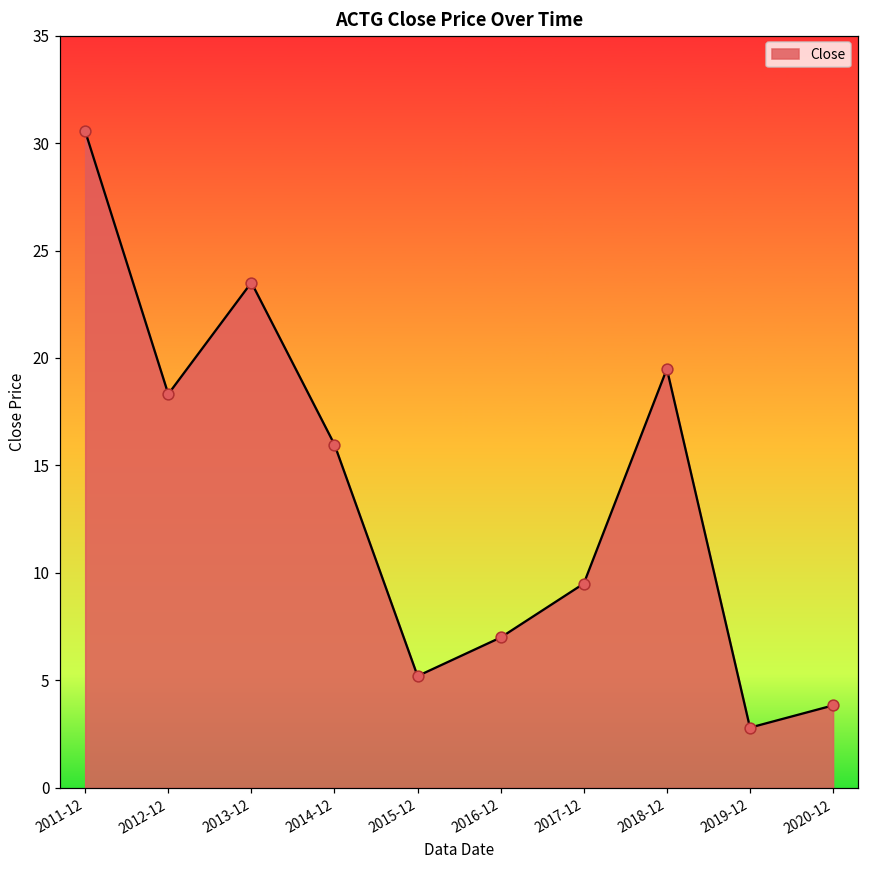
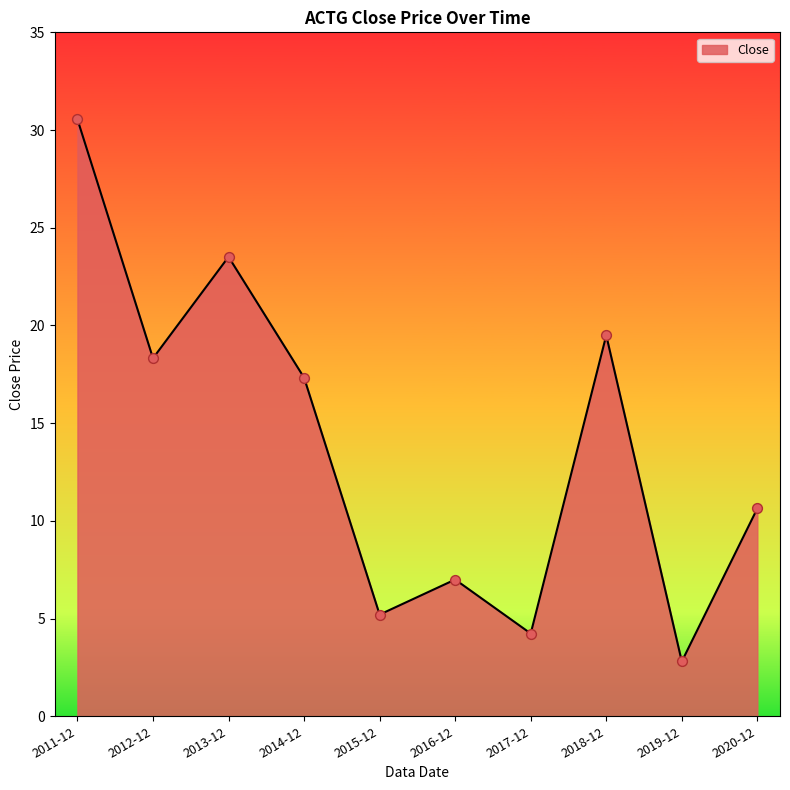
  {
    "2011-12": 30.5,
    "2012-12": 18.3,
    "2013-12": 23.5,
-   "2014-12": 16.0,
+   "2014-12": 17.3,
    "2015-12": 5.2,
    "2016-12": 7.0,
-   "2017-12": 9.5,
+   "2017-12": 4.2,
    "2018-12": 19.5,
    "2019-12": 2.8,
-   "2020-12": 3.8
+   "2020-12": 10.6
  }
